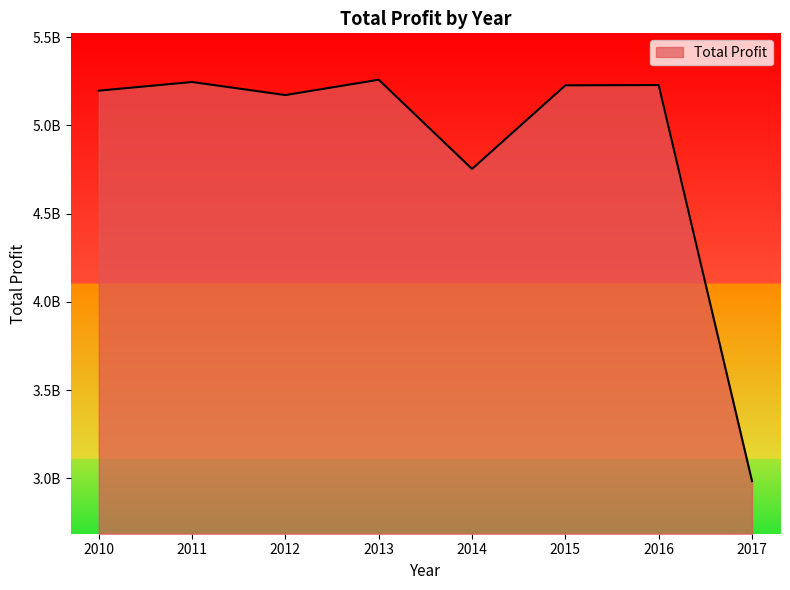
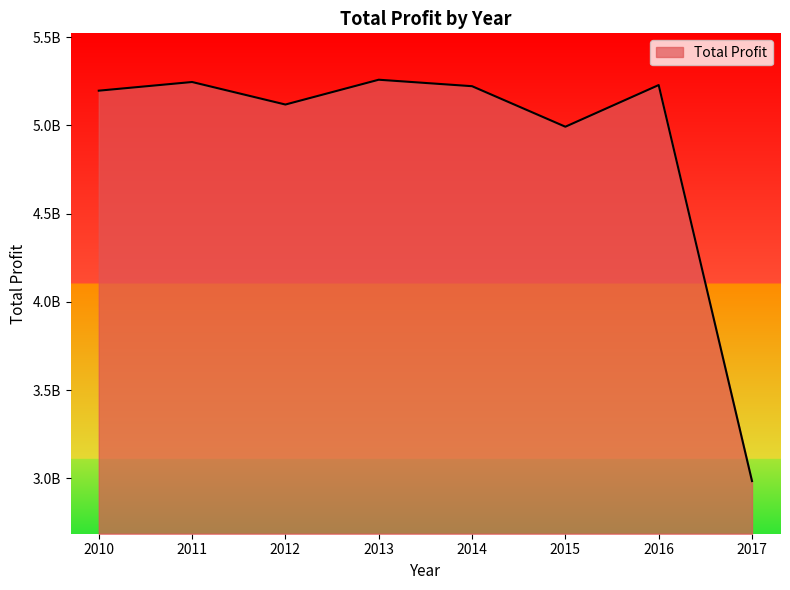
  {
    "2010": 5200000000,
    "2011": 5250000000,
-   "2012": 5170000000,
+   "2012": 5120000000,
    "2013": 5260000000,
-   "2014": 4750000000,
-   "2015": 5230000000,
+   "2014": 5220000000,
+   "2015": 4990000000,
    "2016": 5230000000,
    "2017": 2980000000
  }
